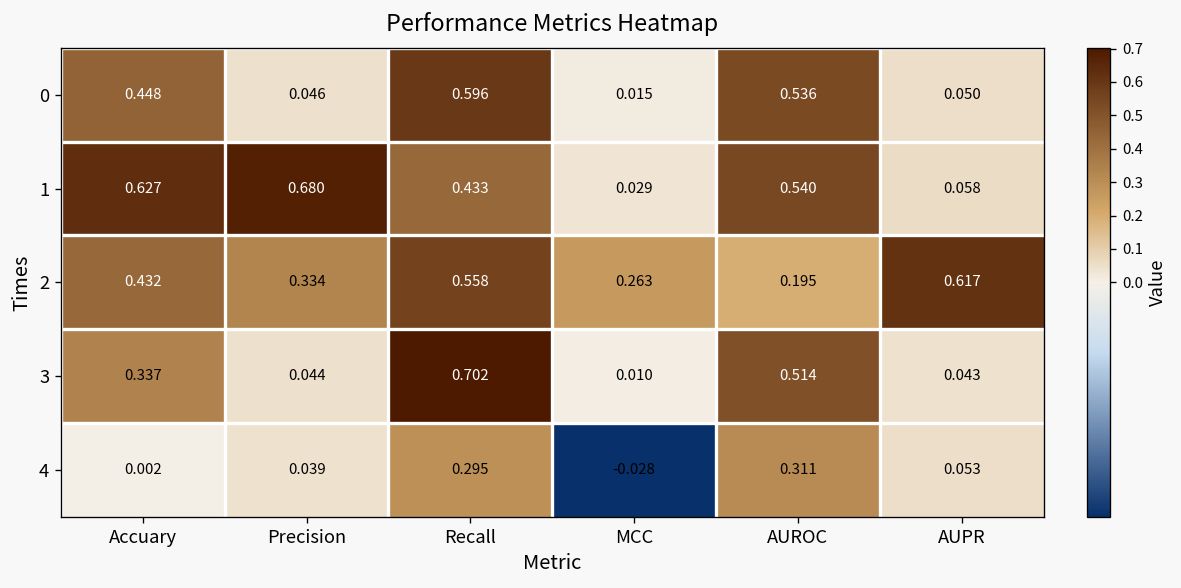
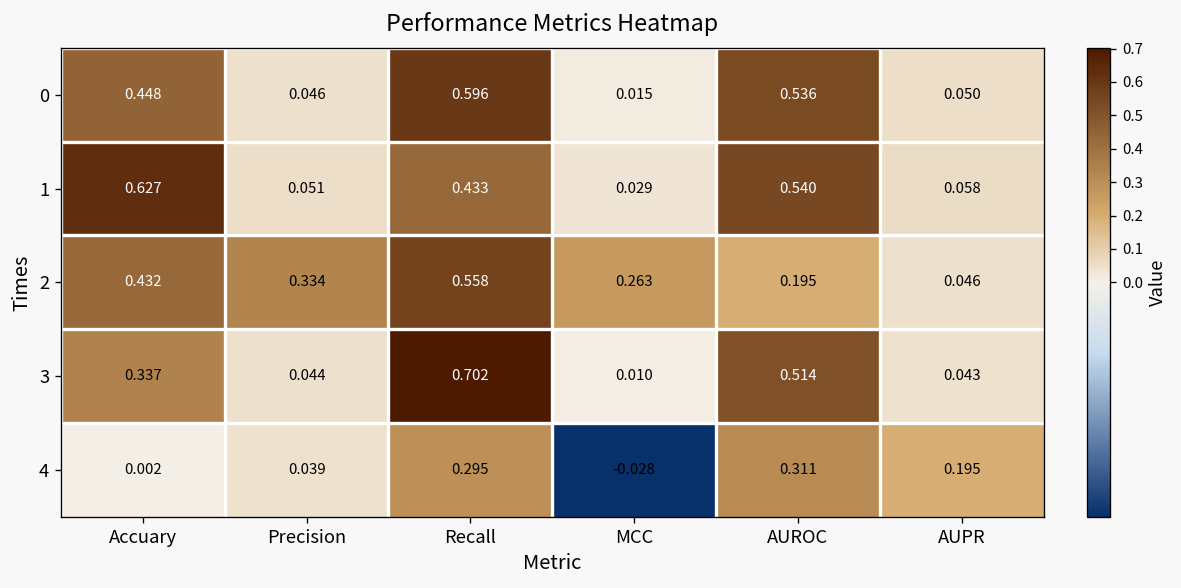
  {
    "0": {
      "Accuary": 0.448,
      "Precision": 0.046,
      "Recall": 0.596,
      "MCC": 0.015,
      "AUROC": 0.536,
      "AUPR": 0.050
    },
    "1": {
      "Accuary": 0.627,
-     "Precision": 0.680,
+     "Precision": 0.051,
      "Recall": 0.433,
      "MCC": 0.029,
      "AUROC": 0.540,
      "AUPR": 0.058
    },
    "2": {
      "Accuary": 0.432,
      "Precision": 0.334,
      "Recall": 0.558,
      "MCC": 0.263,
      "AUROC": 0.195,
-     "AUPR": 0.617
+     "AUPR": 0.046
    },
    "3": {
      "Accuary": 0.337,
      "Precision": 0.044,
      "Recall": 0.702,
      "MCC": 0.010,
      "AUROC": 0.514,
      "AUPR": 0.043
    },
    "4": {
      "Accuary": 0.002,
      "Precision": 0.039,
      "Recall": 0.295,
      "MCC": -0.028,
      "AUROC": 0.311,
-     "AUPR": 0.053
+     "AUPR": 0.195
    }
  }
